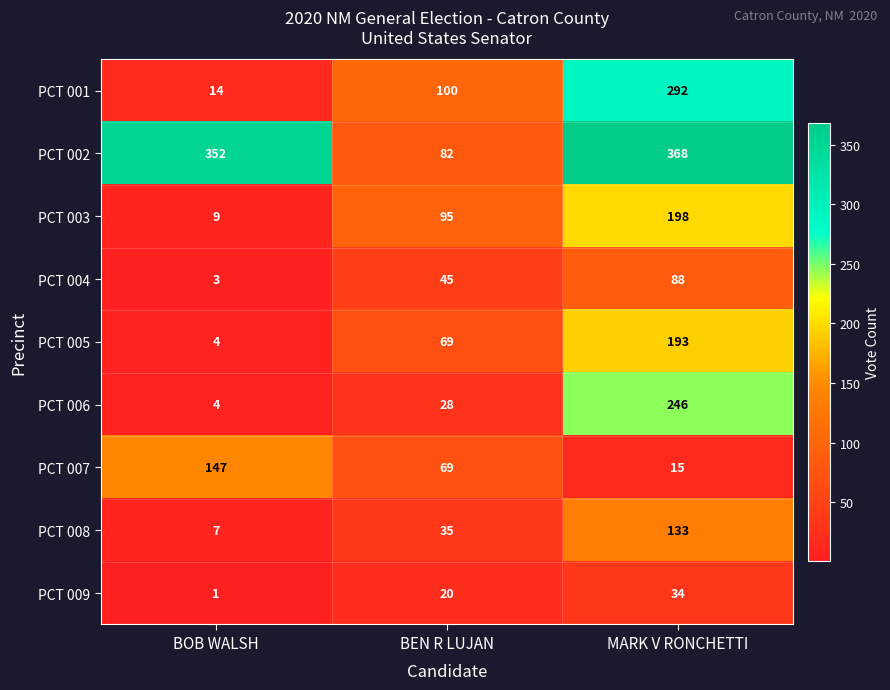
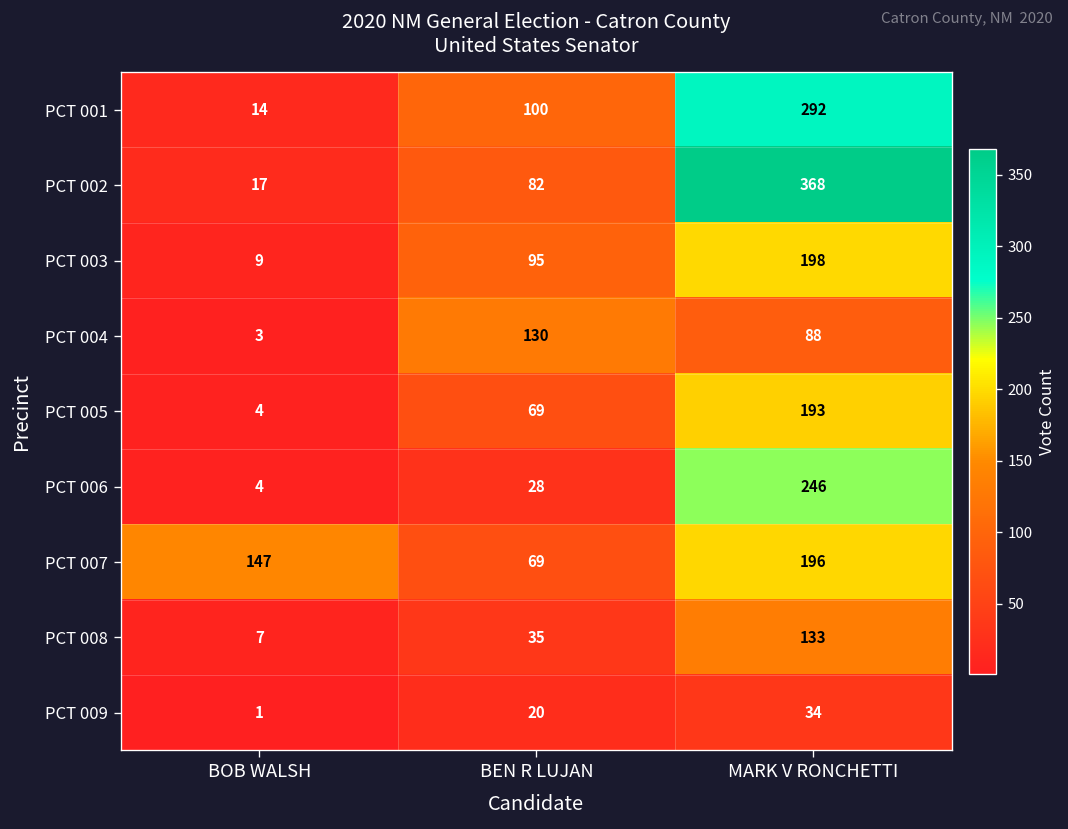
  {
    "PCT 001": {
      "BOB WALSH": 14,
      "BEN R LUJAN": 100,
      "MARK V RONCHETTI": 292
    },
    "PCT 002": {
-     "BOB WALSH": 352,
+     "BOB WALSH": 17,
      "BEN R LUJAN": 82,
      "MARK V RONCHETTI": 368
    },
    "PCT 003": {
      "BOB WALSH": 9,
      "BEN R LUJAN": 95,
      "MARK V RONCHETTI": 198
    },
    "PCT 004": {
      "BOB WALSH": 3,
-     "BEN R LUJAN": 45,
+     "BEN R LUJAN": 130,
      "MARK V RONCHETTI": 88
    },
    "PCT 005": {
      "BOB WALSH": 4,
      "BEN R LUJAN": 69,
      "MARK V RONCHETTI": 193
    },
    "PCT 006": {
      "BOB WALSH": 4,
      "BEN R LUJAN": 28,
      "MARK V RONCHETTI": 246
    },
    "PCT 007": {
      "BOB WALSH": 147,
      "BEN R LUJAN": 69,
-     "MARK V RONCHETTI": 15
+     "MARK V RONCHETTI": 196
    },
    "PCT 008": {
      "BOB WALSH": 7,
      "BEN R LUJAN": 35,
      "MARK V RONCHETTI": 133
    },
    "PCT 009": {
      "BOB WALSH": 1,
      "BEN R LUJAN": 20,
      "MARK V RONCHETTI": 34
    }
  }
